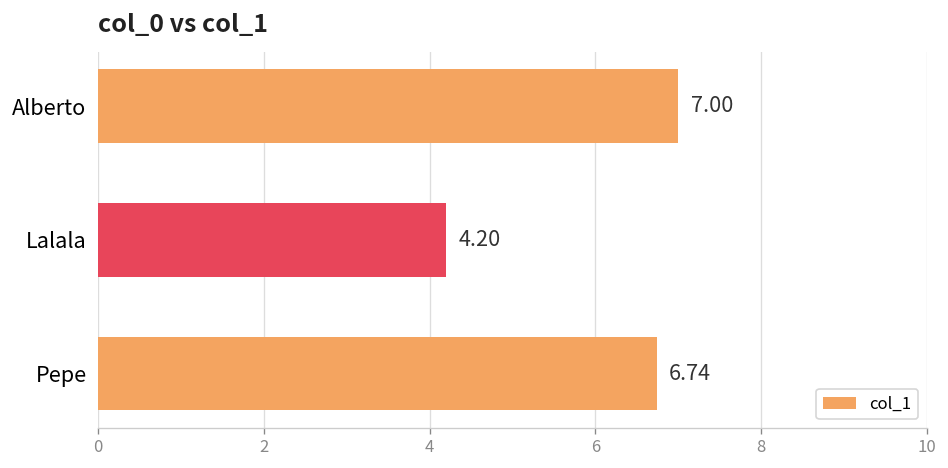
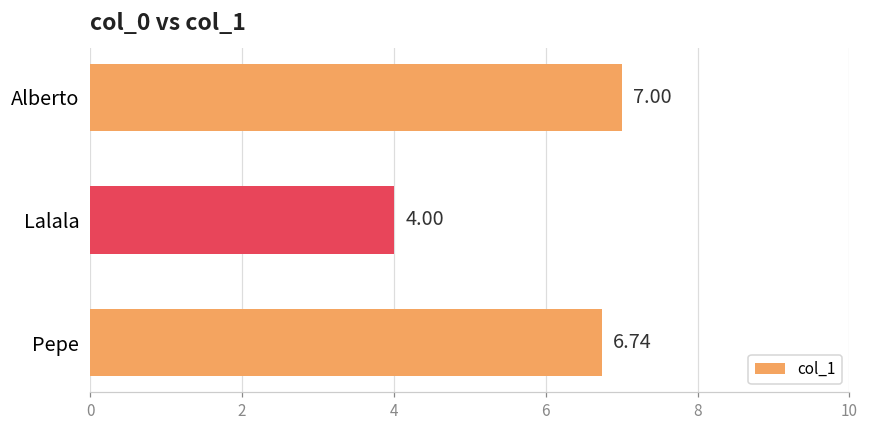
  {
    "Alberto": 7.00,
-   "Lalala": 4.20,
+   "Lalala": 4.00,
    "Pepe": 6.74
  }
